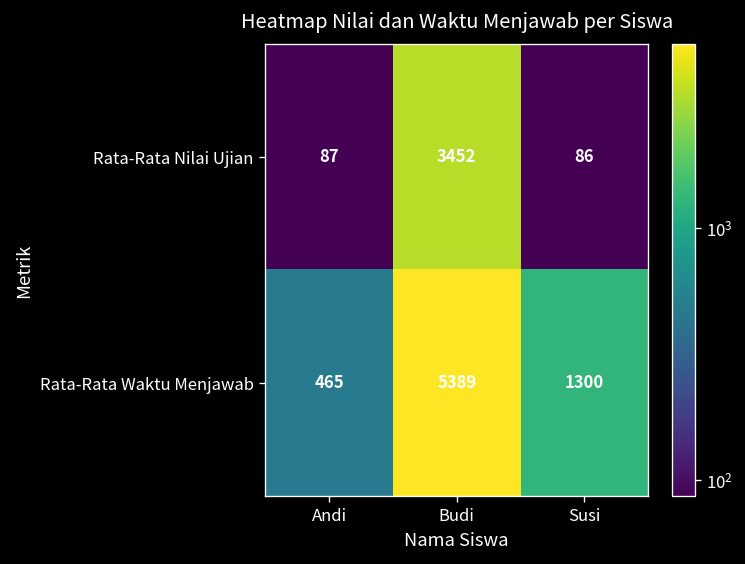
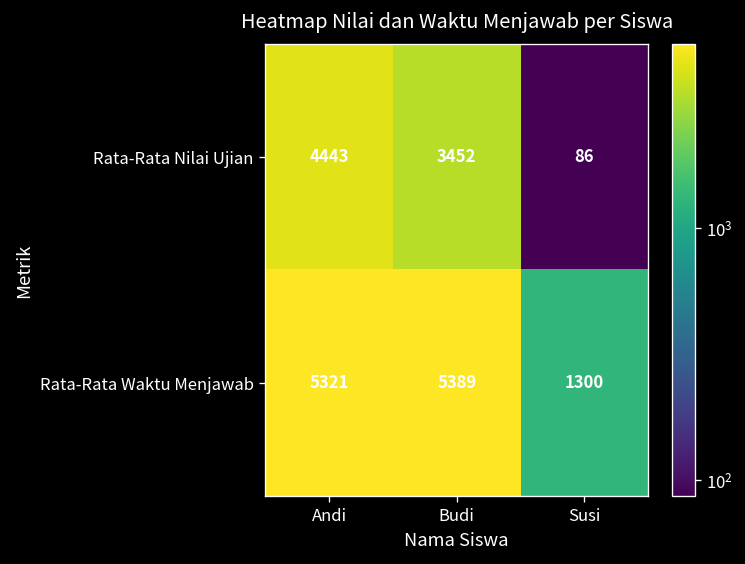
  {
    "Rata-Rata Nilai Ujian": {
-     "Andi": 87,
+     "Andi": 4443,
      "Budi": 3452,
      "Susi": 86
    },
    "Rata-Rata Waktu Menjawab": {
-     "Andi": 465,
+     "Andi": 5321,
      "Budi": 5389,
      "Susi": 1300
    }
  }
